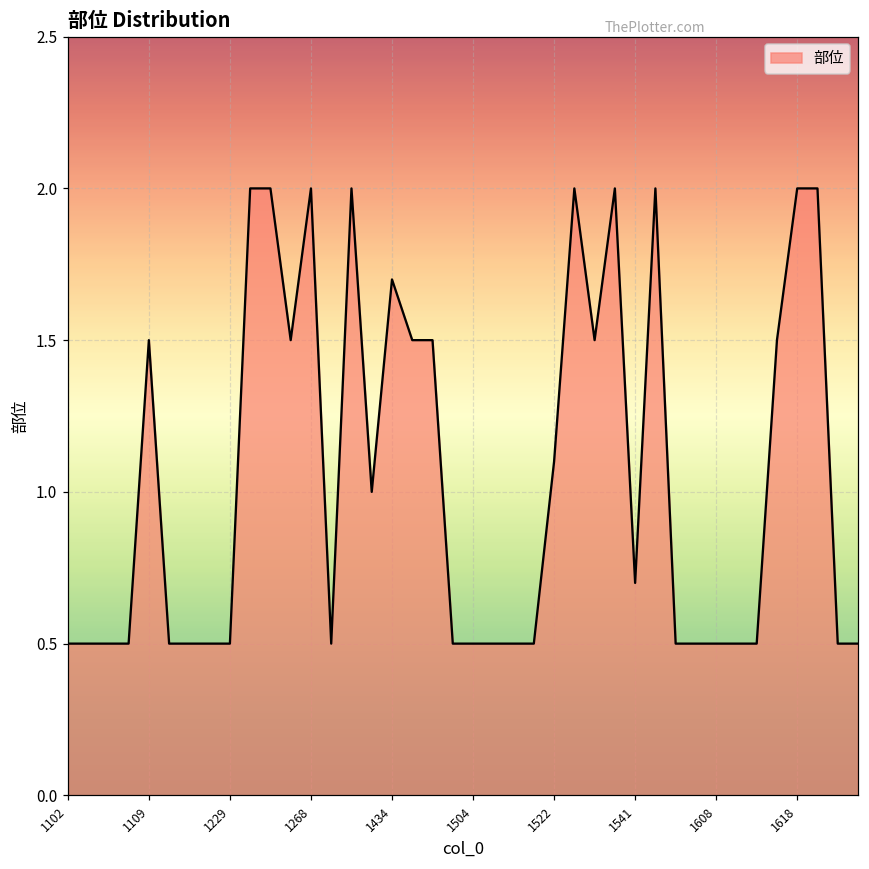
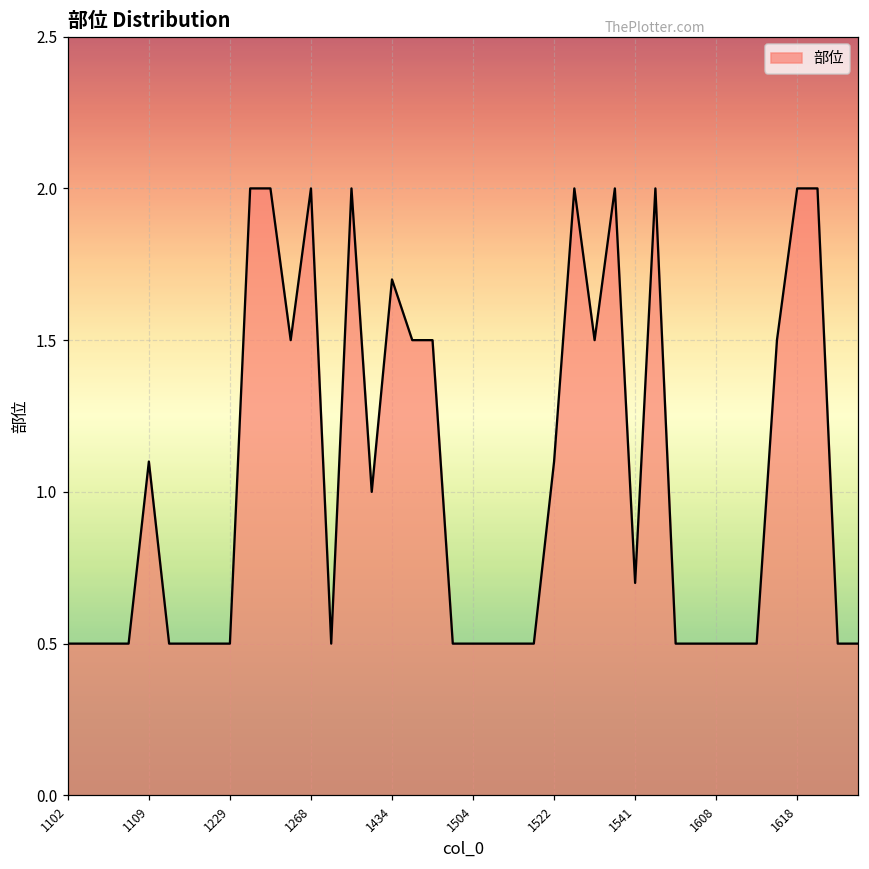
  {
    "1102": 0.5,
-   "1109": 1.5,
+   "1109": 1.1,
    "1229": 0.5,
    "1268": 2.0,
    "1434": 1.7,
    "1504": 0.5,
    "1522": 1.1,
    "1541": 0.7,
    "1608": 0.5,
    "1618": 2.0
  }
